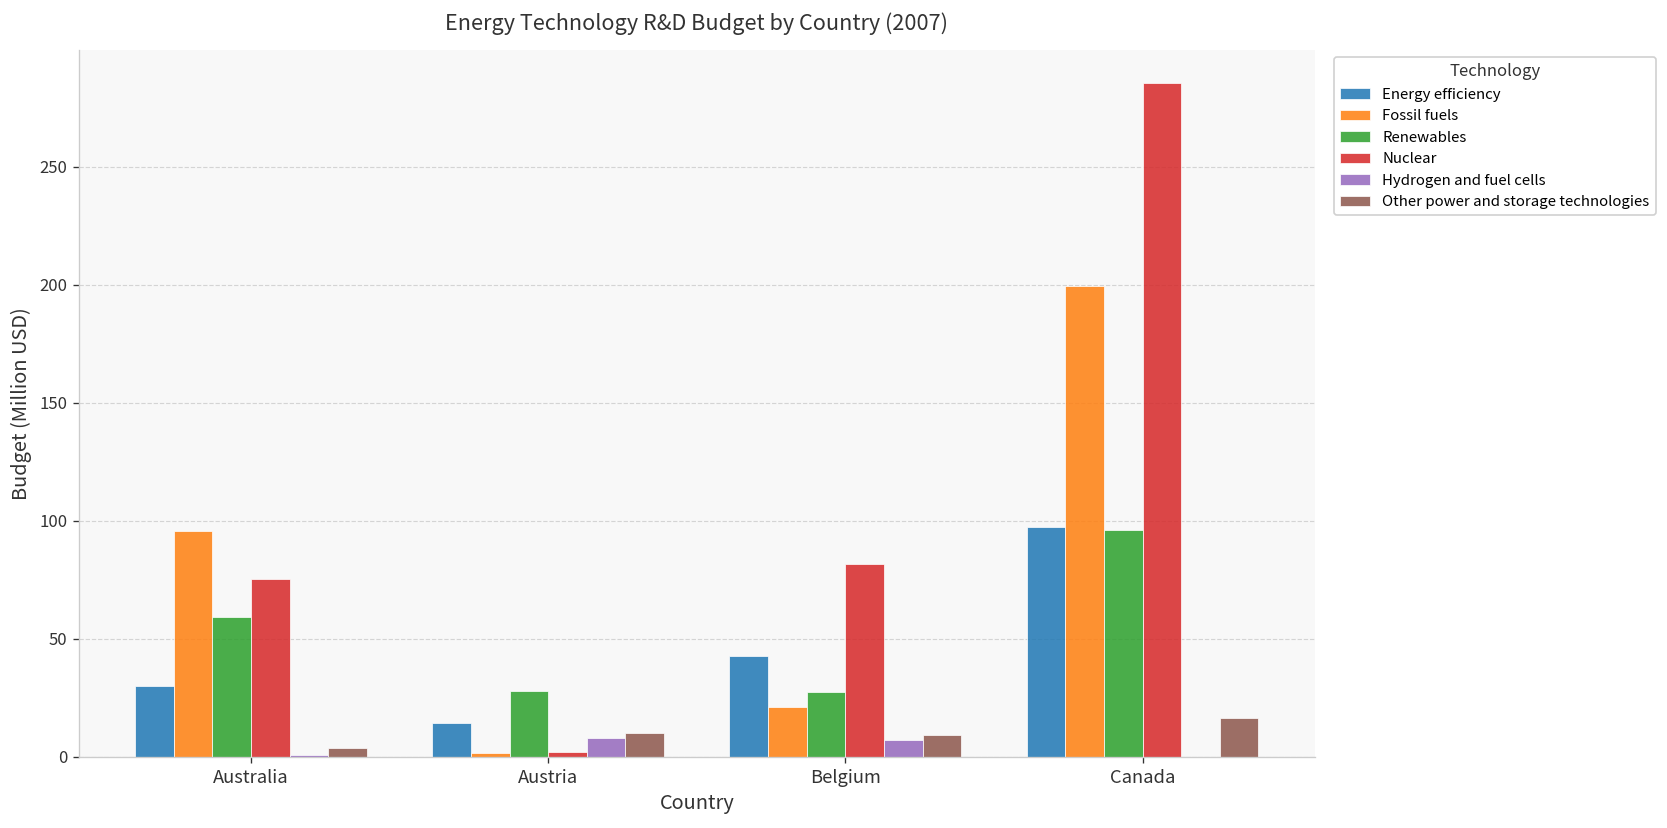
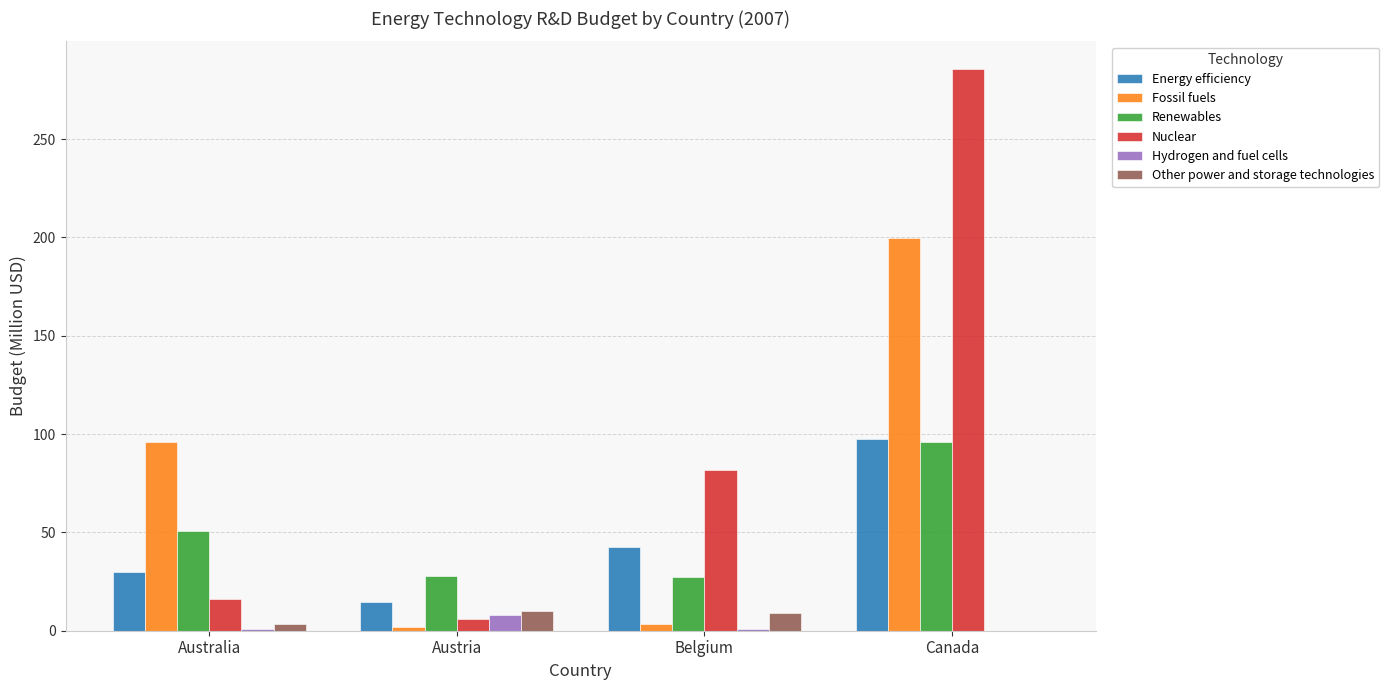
  {
    "Energy efficiency": {
      "Australia": 30,
      "Austria": 15,
      "Belgium": 43,
      "Canada": 98
    },
    "Fossil fuels": {
      "Australia": 96,
      "Austria": 2,
-     "Belgium": 21,
+     "Belgium": 3,
      "Canada": 200
    },
    "Renewables": {
-     "Australia": 59,
+     "Australia": 51,
      "Austria": 28,
      "Belgium": 27,
      "Canada": 96
    },
    "Nuclear": {
-     "Australia": 75,
-     "Austria": 2,
+     "Australia": 16,
+     "Austria": 6,
      "Belgium": 82,
      "Canada": 285
    },
    "Hydrogen and fuel cells": {
      "Austria": 8,
-     "Belgium": 7,
+     "Belgium": 1,
      "Canada": 0
    },
    "Other power and storage technologies": {
      "Australia": 4,
      "Austria": 10,
      "Belgium": 9,
-     "Canada": 17
+     "Canada": 0
    }
  }
